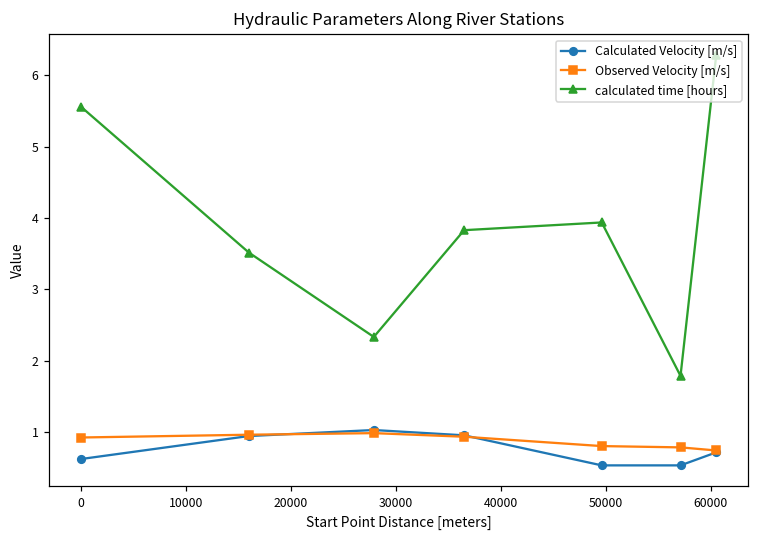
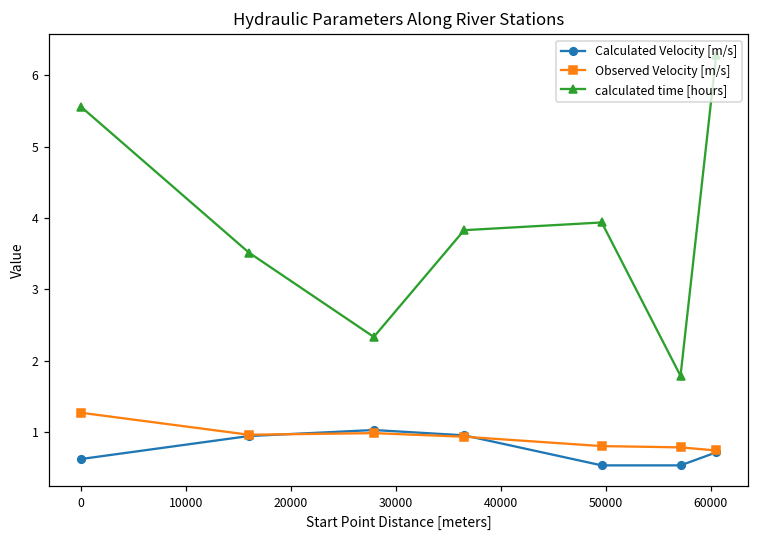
  {
    "Calculated Velocity [m/s]": {
      "0": 0.6
    },
    "Observed Velocity [m/s]": {
-     "0": 0.9
+     "0": 1.3
    },
    "calculated time [hours]": {
      "0": 5.6
    }
  }
